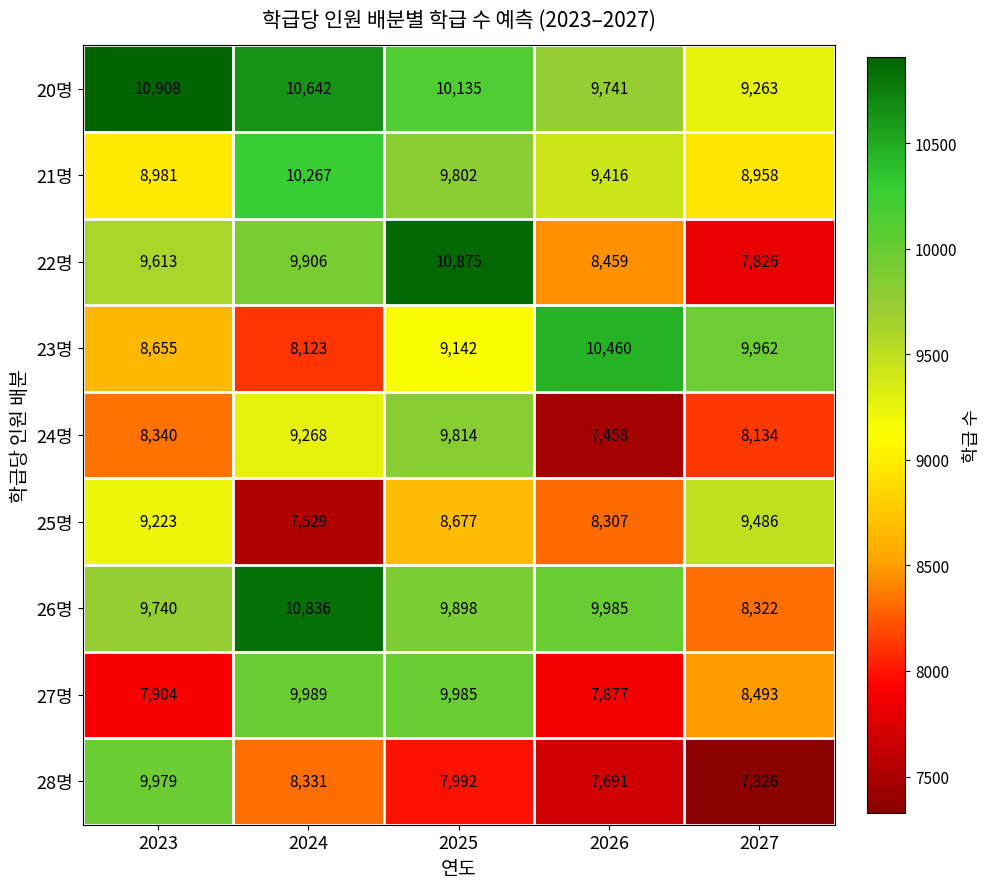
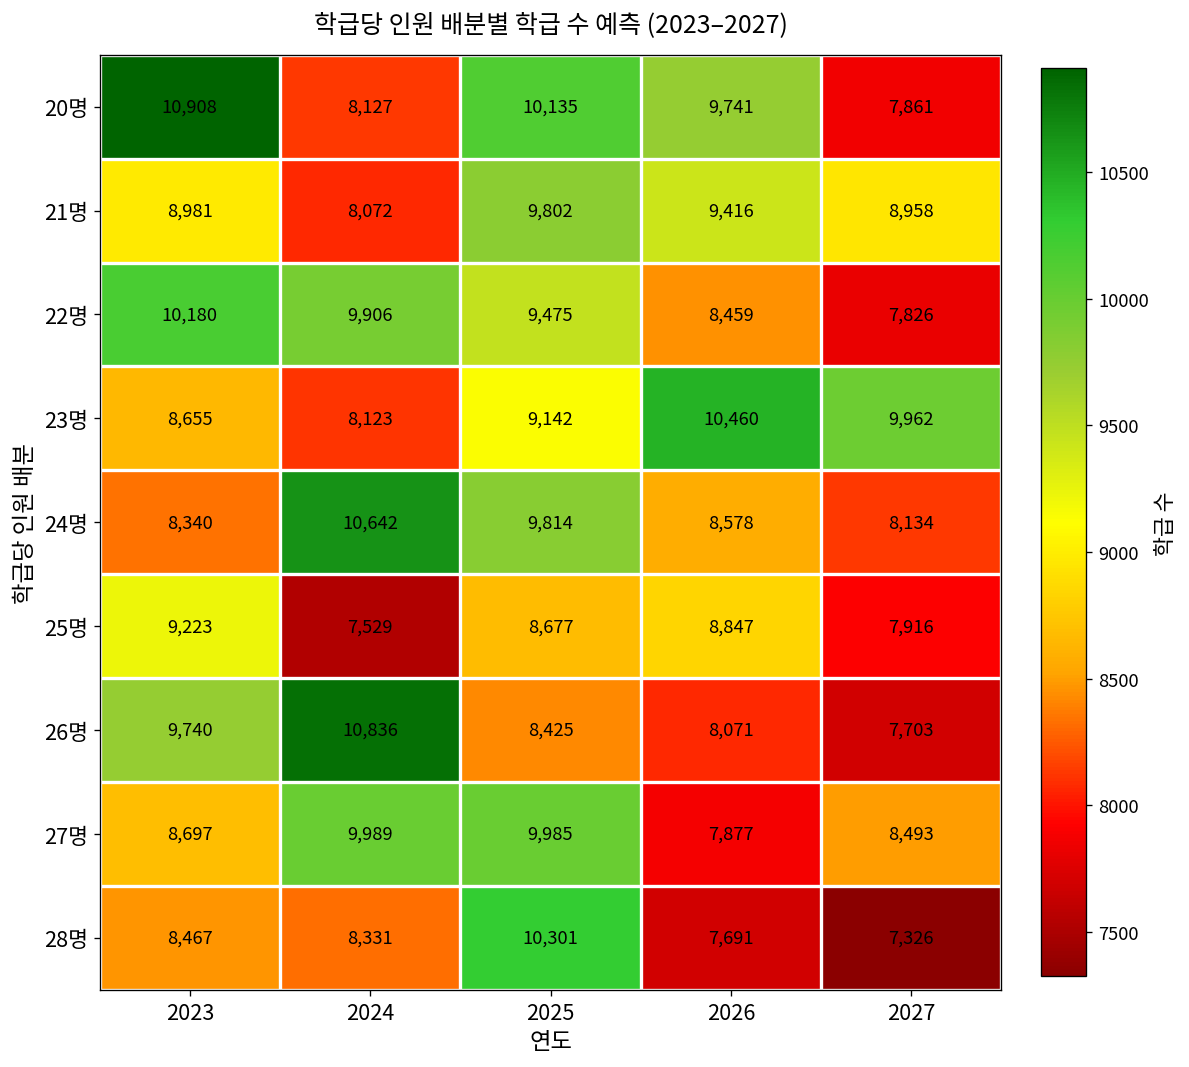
  {
    "20명": {
      "2023": "10,908",
-     "2024": "10,642",
+     "2024": "8,127",
      "2025": "10,135",
      "2026": "9,741",
-     "2027": "9,263"
+     "2027": "7,861"
    },
    "21명": {
      "2023": "8,981",
-     "2024": "10,267",
+     "2024": "8,072",
      "2025": "9,802",
      "2026": "9,416",
      "2027": "8,958"
    },
    "22명": {
-     "2023": "9,613",
+     "2023": "10,180",
      "2024": "9,906",
-     "2025": "10,875",
+     "2025": "9,475",
      "2026": "8,459",
      "2027": "7,826"
    },
    "23명": {
      "2023": "8,655",
      "2024": "8,123",
      "2025": "9,142",
      "2026": "10,460",
      "2027": "9,962"
    },
    "24명": {
      "2023": "8,340",
-     "2024": "9,268",
+     "2024": "10,642",
      "2025": "9,814",
-     "2026": "7,458",
+     "2026": "8,578",
      "2027": "8,134"
    },
    "25명": {
      "2023": "9,223",
      "2024": "7,529",
      "2025": "8,677",
-     "2026": "8,307",
-     "2027": "9,486"
+     "2026": "8,847",
+     "2027": "7,916"
    },
    "26명": {
      "2023": "9,740",
      "2024": "10,836",
-     "2025": "9,898",
-     "2026": "9,985",
-     "2027": "8,322"
+     "2025": "8,425",
+     "2026": "8,071",
+     "2027": "7,703"
    },
    "27명": {
-     "2023": "7,904",
+     "2023": "8,697",
      "2024": "9,989",
      "2025": "9,985",
      "2026": "7,877",
      "2027": "8,493"
    },
    "28명": {
-     "2023": "9,979",
+     "2023": "8,467",
      "2024": "8,331",
-     "2025": "7,992",
+     "2025": "10,301",
      "2026": "7,691",
      "2027": "7,326"
    }
  }
